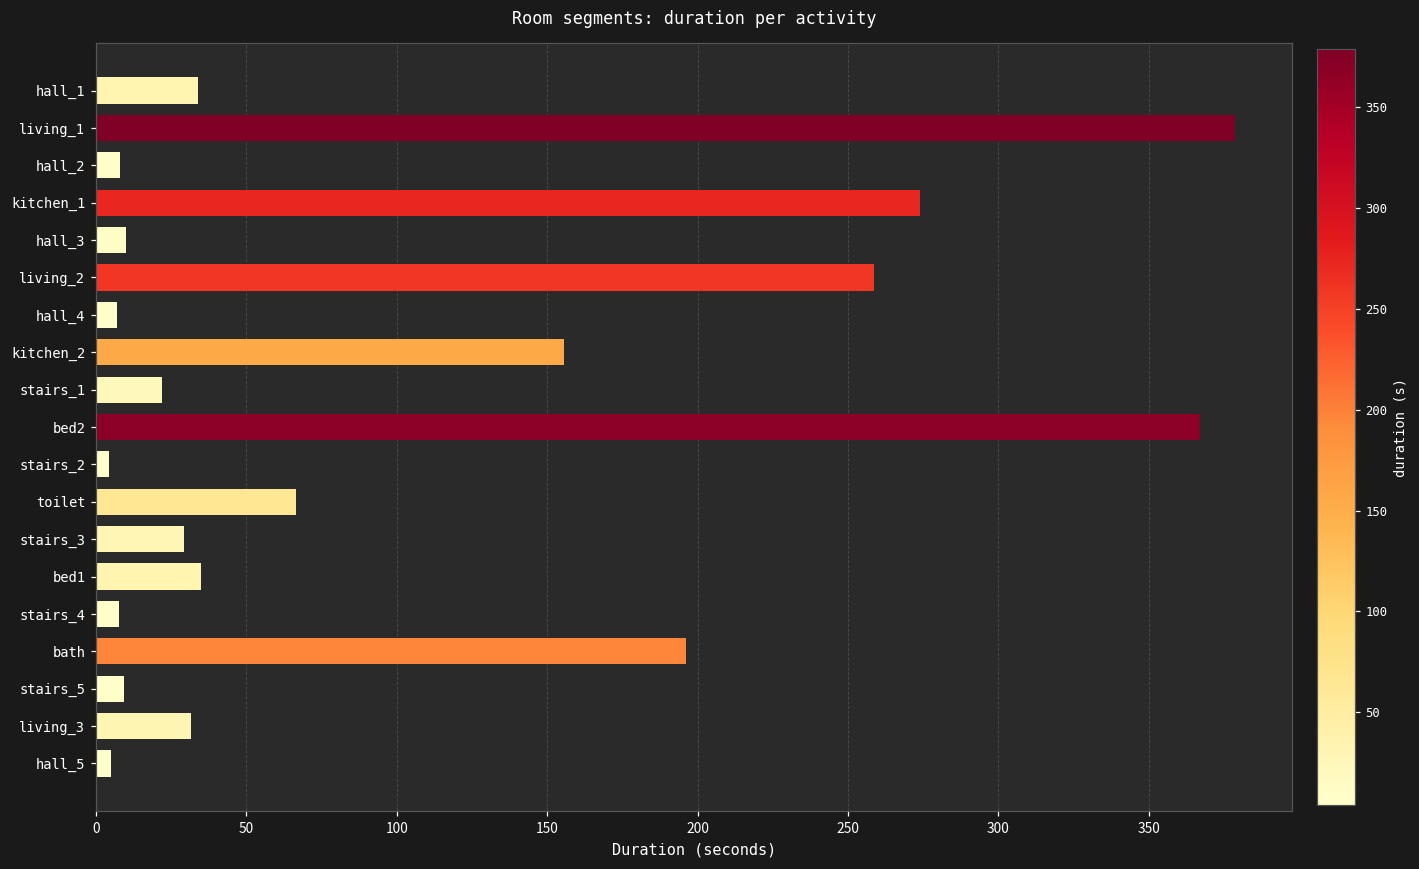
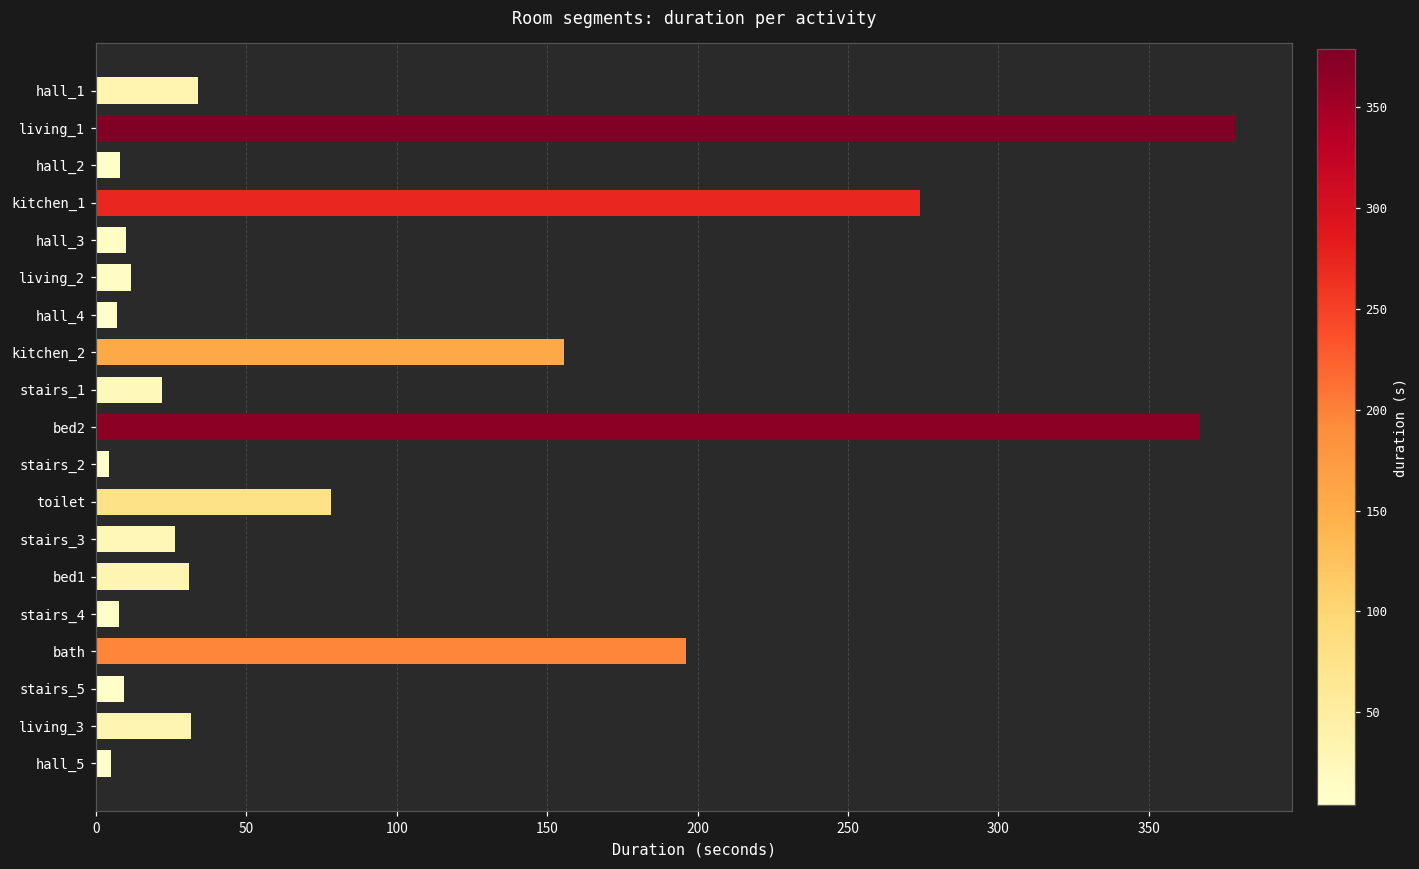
  {
    "hall_1": 34,
    "living_1": 379,
    "hall_2": 8,
    "kitchen_1": 274,
    "hall_3": 10,
-   "living_2": 259,
+   "living_2": 12,
    "hall_4": 7,
    "kitchen_2": 156,
    "stairs_1": 22,
    "bed2": 367,
    "stairs_2": 4,
-   "toilet": 67,
-   "stairs_3": 29,
-   "bed1": 35,
+   "toilet": 78,
+   "stairs_3": 26,
+   "bed1": 31,
    "stairs_4": 8,
    "bath": 196,
    "stairs_5": 9,
    "living_3": 32,
    "hall_5": 5
  }
